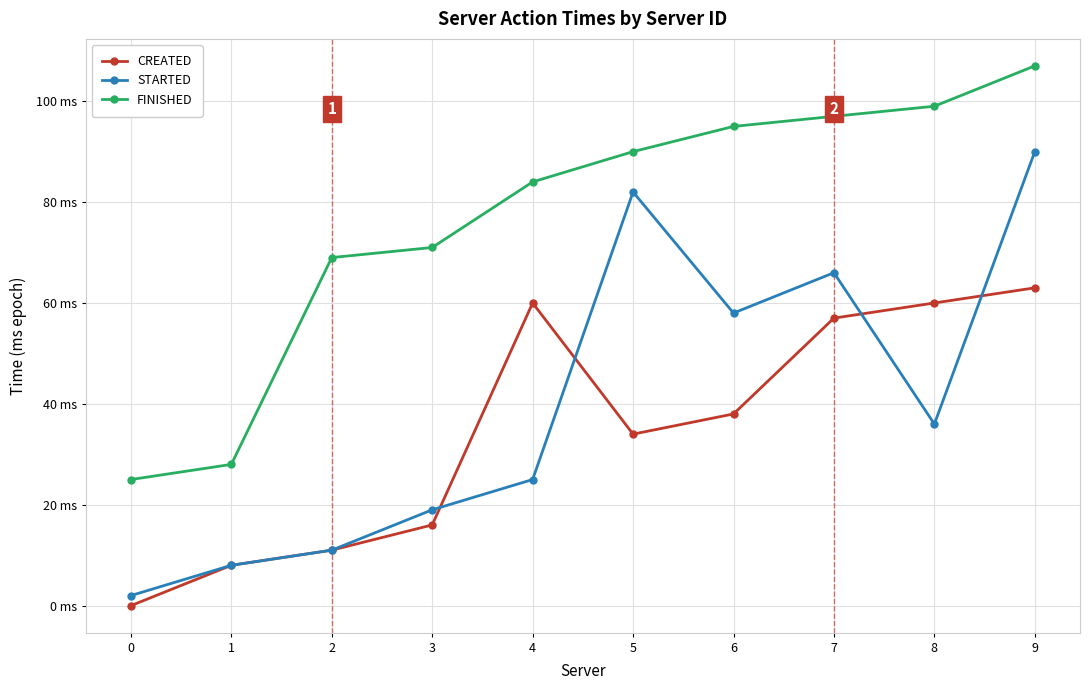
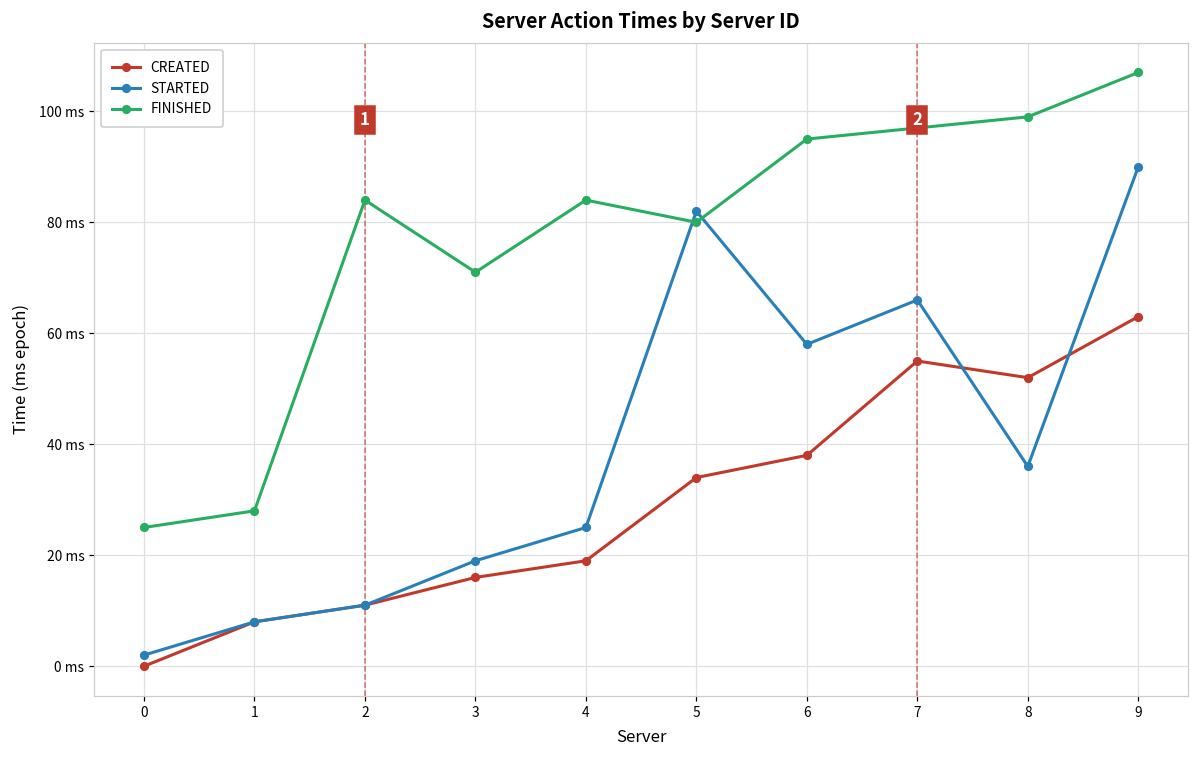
  {
    "CREATED": {
      "0": "0 ms",
      "3": "16 ms",
-     "4": "60 ms",
+     "4": "19 ms",
      "5": "34 ms",
      "6": "38 ms",
-     "7": "57 ms",
-     "8": "60 ms",
+     "7": "55 ms",
+     "8": "52 ms",
      "9": "63 ms"
    },
    "STARTED": {
      "0": "2 ms",
      "3": "19 ms",
      "4": "25 ms",
      "5": "82 ms",
      "6": "58 ms",
      "7": "66 ms",
      "8": "36 ms",
      "9": "90 ms"
    },
    "FINISHED": {
      "0": "25 ms",
      "1": "28 ms",
-     "2": "69 ms",
+     "2": "84 ms",
      "3": "71 ms",
      "4": "84 ms",
-     "5": "90 ms",
+     "5": "80 ms",
      "6": "95 ms",
      "8": "99 ms",
      "9": "107 ms"
    }
  }
